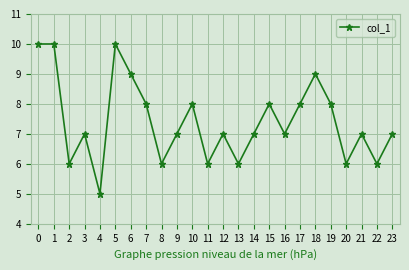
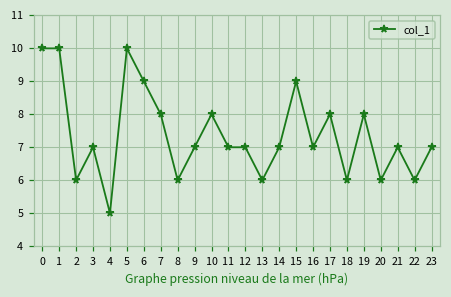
  {
    "0": 10,
    "1": 10,
    "2": 6,
    "3": 7,
    "4": 5,
    "5": 10,
    "6": 9,
    "7": 8,
    "8": 6,
    "9": 7,
    "10": 8,
-   "11": 6,
+   "11": 7,
    "12": 7,
    "13": 6,
    "14": 7,
-   "15": 8,
+   "15": 9,
    "16": 7,
    "17": 8,
-   "18": 9,
+   "18": 6,
    "19": 8,
    "20": 6,
    "21": 7,
    "22": 6,
    "23": 7
  }
